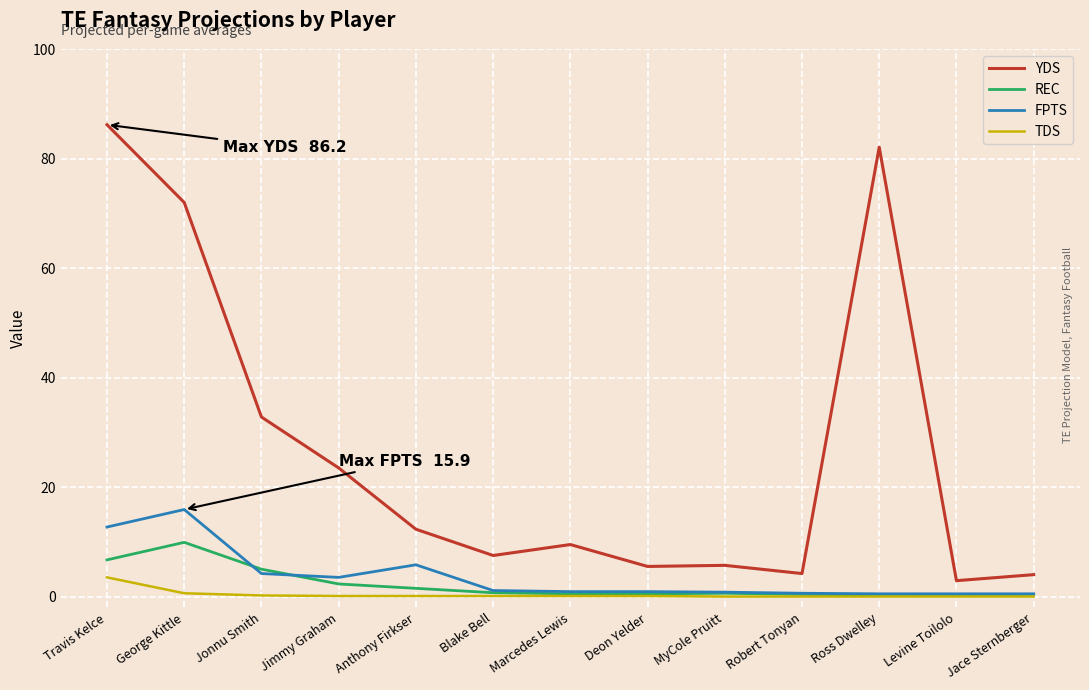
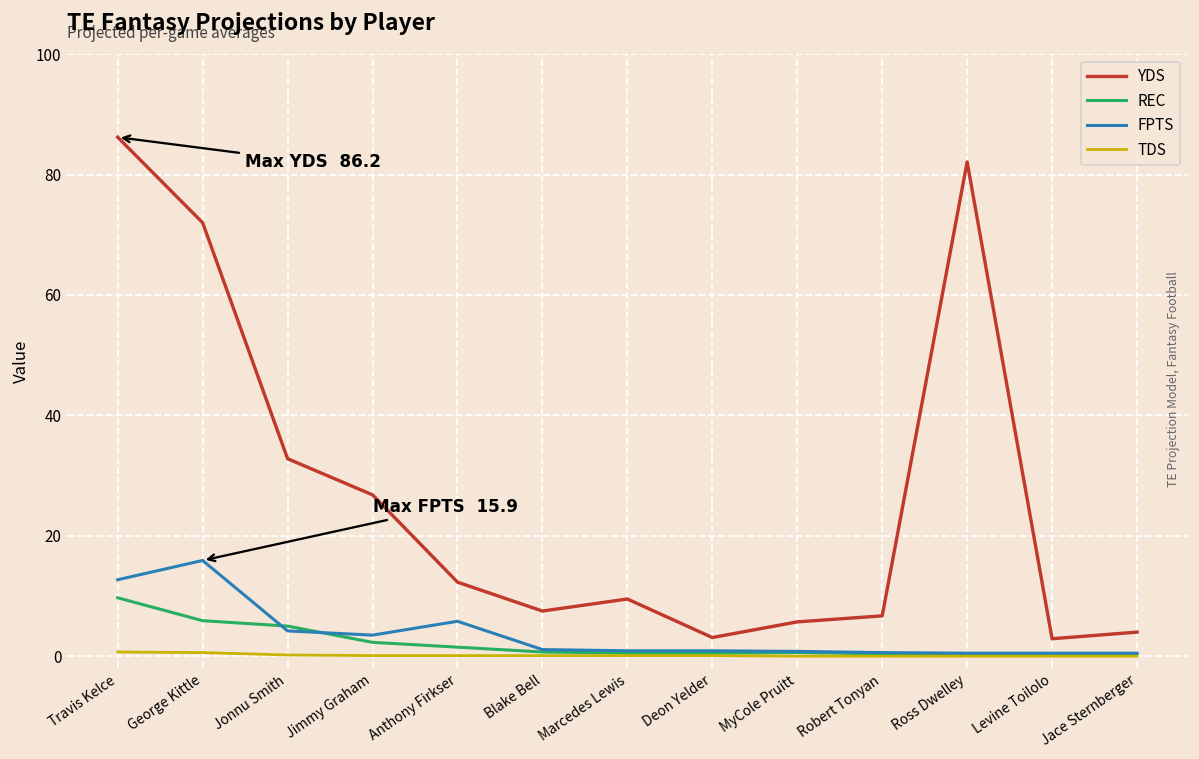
  {
    "YDS": {
      "George Kittle": 72,
      "Jonnu Smith": 33,
-     "Jimmy Graham": 24,
+     "Jimmy Graham": 27,
      "Anthony Firkser": 12,
      "Blake Bell": 8,
      "Marcedes Lewis": 10,
-     "Deon Yelder": 6,
+     "Deon Yelder": 3,
      "MyCole Pruitt": 6,
-     "Robert Tonyan": 4,
+     "Robert Tonyan": 7,
      "Ross Dwelley": 82,
      "Levine Toilolo": 3,
      "Jace Sternberger": 4
    },
    "REC": {
-     "Travis Kelce": 7,
-     "George Kittle": 10,
+     "Travis Kelce": 10,
+     "George Kittle": 6,
      "Jonnu Smith": 5,
      "Jimmy Graham": 2,
      "Anthony Firkser": 2
    },
    "FPTS": {
      "Travis Kelce": 13,
      "George Kittle": 16,
      "Jonnu Smith": 4,
      "Jimmy Graham": 4,
      "Anthony Firkser": 6
    },
    "TDS": {
-     "Travis Kelce": 4,
+     "Travis Kelce": 1,
      "George Kittle": 1,
      "Jonnu Smith": 0,
      "Jimmy Graham": 0,
      "Anthony Firkser": 0,
      "Blake Bell": 0,
      "MyCole Pruitt": 0
    }
  }
